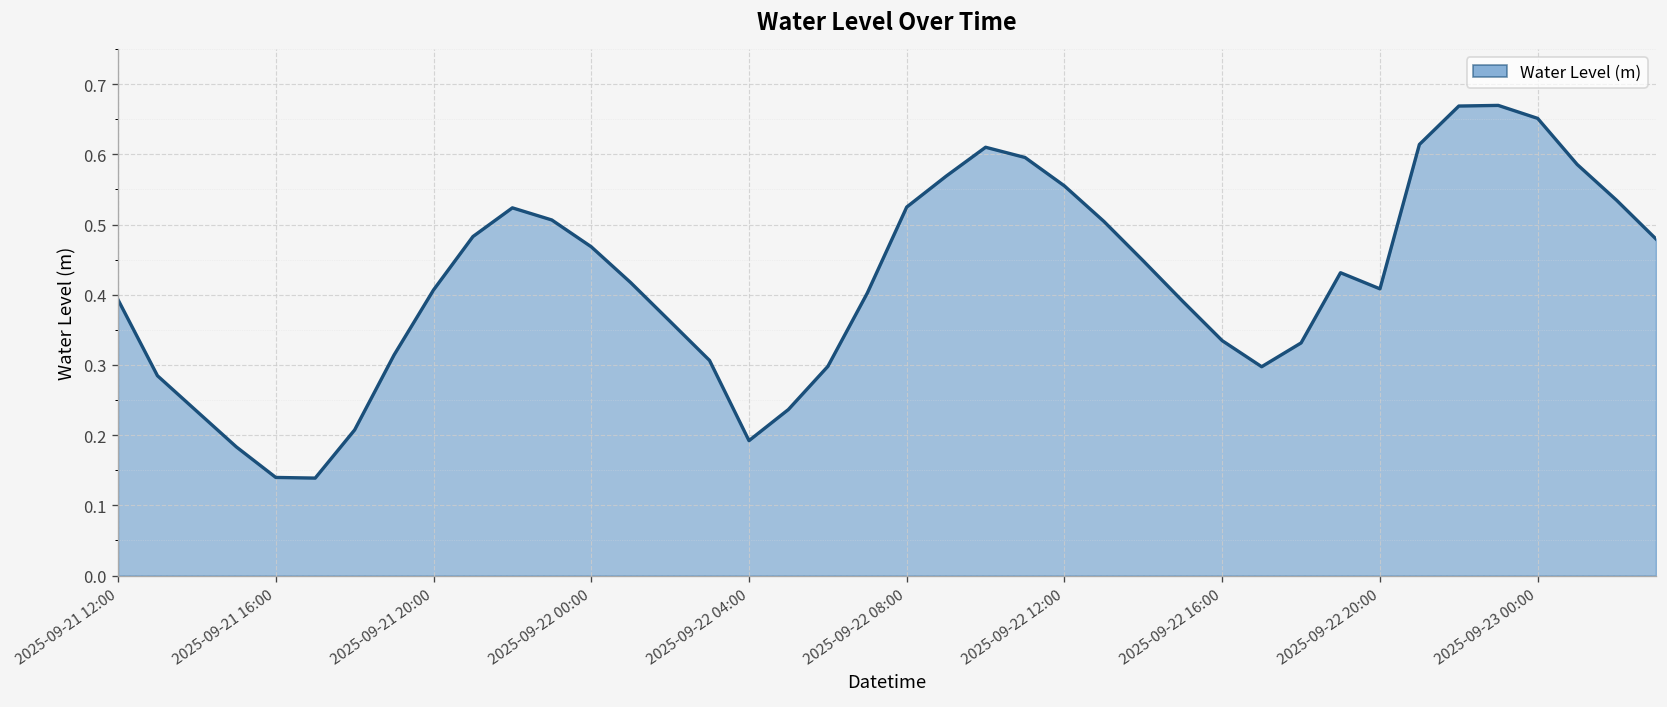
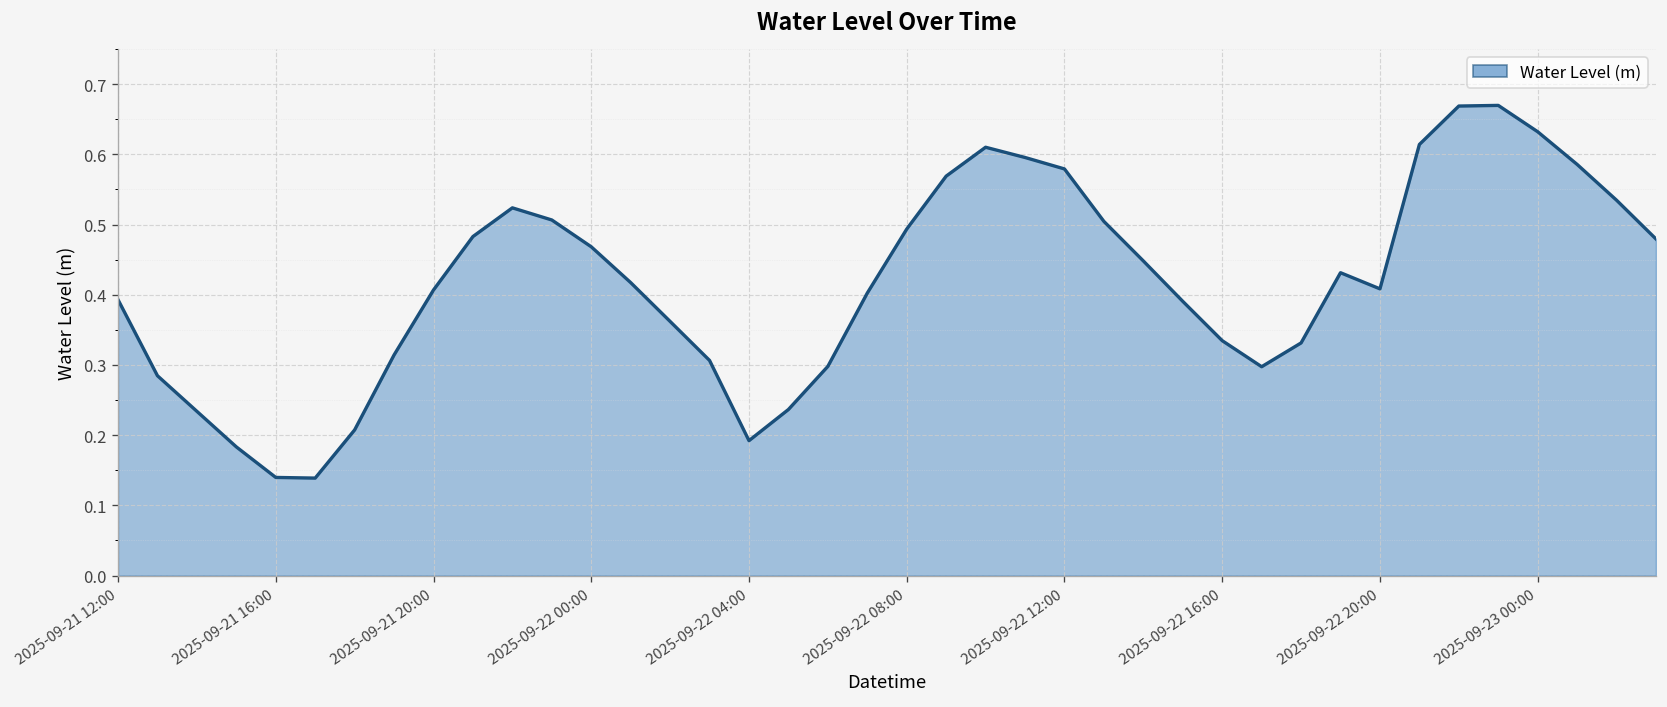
  {
    "2025-09-21 12:00": 0.39,
    "2025-09-21 16:00": 0.14,
    "2025-09-21 20:00": 0.41,
    "2025-09-22 00:00": 0.47,
    "2025-09-22 04:00": 0.19,
-   "2025-09-22 08:00": 0.52,
-   "2025-09-22 12:00": 0.55,
+   "2025-09-22 08:00": 0.49,
+   "2025-09-22 12:00": 0.58,
    "2025-09-22 16:00": 0.33,
    "2025-09-22 20:00": 0.41,
-   "2025-09-23 00:00": 0.65
+   "2025-09-23 00:00": 0.63
  }
